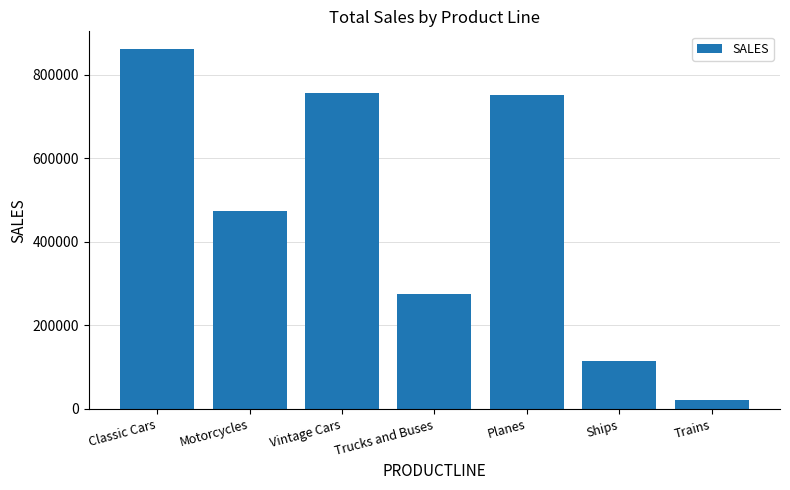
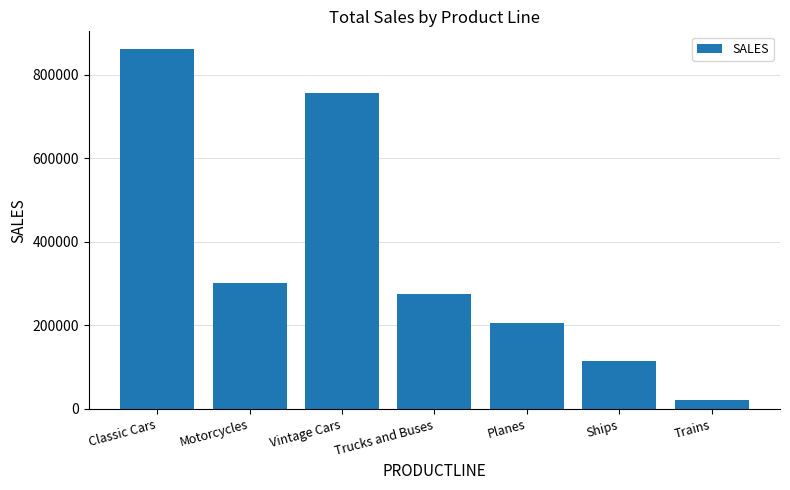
  {
    "Classic Cars": 860000,
-   "Motorcycles": 470000,
+   "Motorcycles": 300000,
    "Vintage Cars": 760000,
    "Trucks and Buses": 280000,
-   "Planes": 750000,
+   "Planes": 200000,
    "Ships": 110000,
    "Trains": 20000
  }
